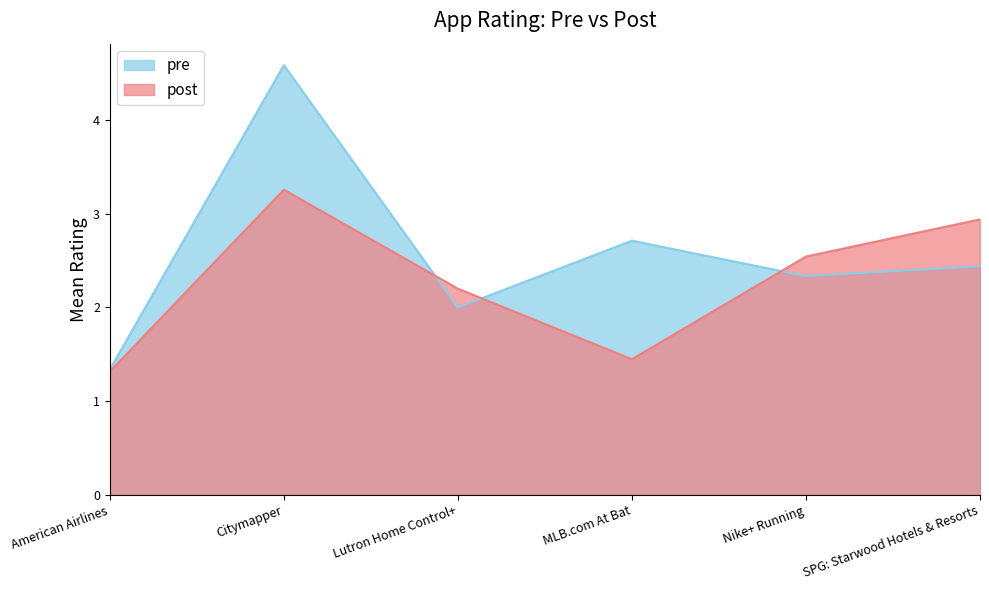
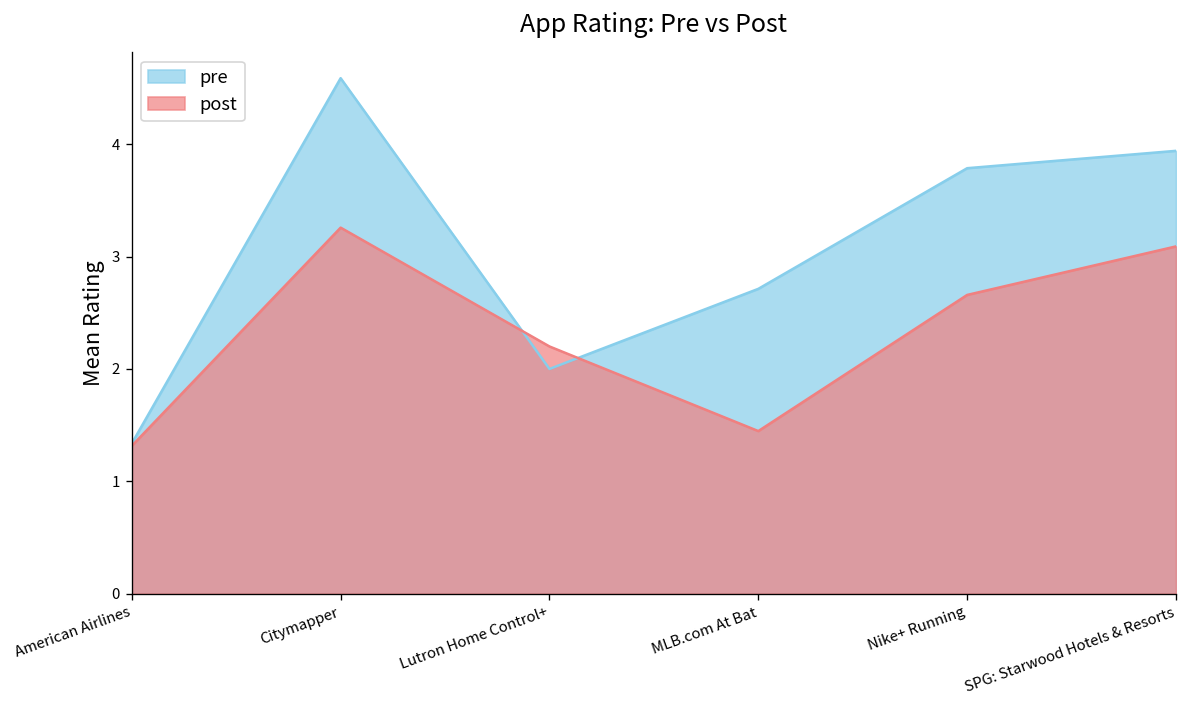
  {
    "pre": {
      "Citymapper": 4.6,
      "Lutron Home Control+": 2.0,
      "MLB.com At Bat": 2.7,
-     "Nike+ Running": 2.3,
-     "SPG: Starwood Hotels & Resorts": 2.4
+     "Nike+ Running": 3.8,
+     "SPG: Starwood Hotels & Resorts": 3.9
    },
    "post": {
      "Citymapper": 3.3,
      "Lutron Home Control+": 2.2,
      "MLB.com At Bat": 1.4,
-     "Nike+ Running": 2.5,
-     "SPG: Starwood Hotels & Resorts": 2.9
+     "Nike+ Running": 2.7,
+     "SPG: Starwood Hotels & Resorts": 3.1
    }
  }
